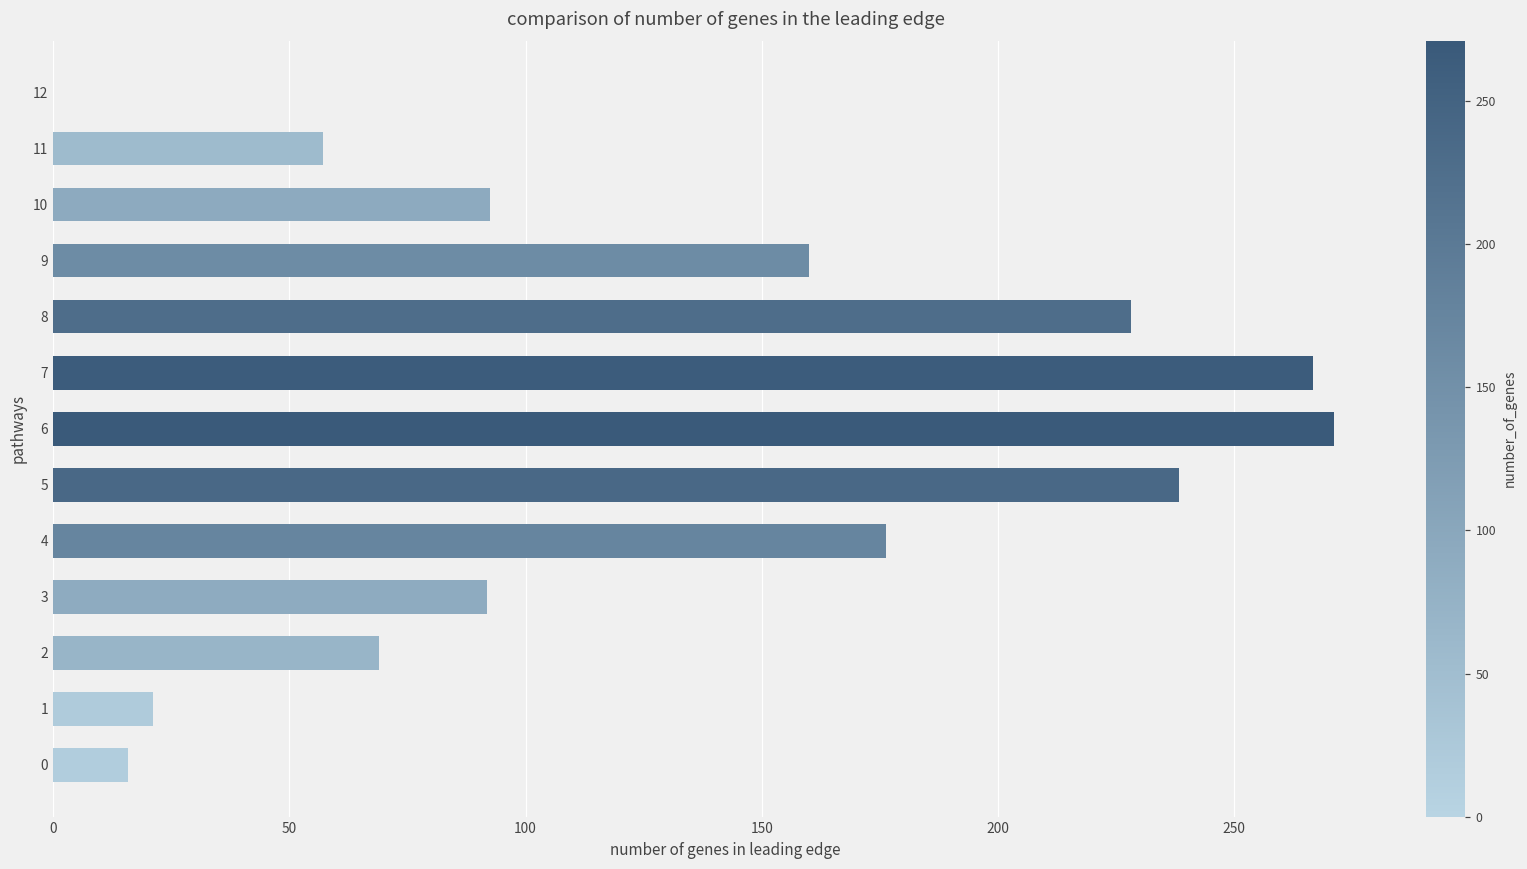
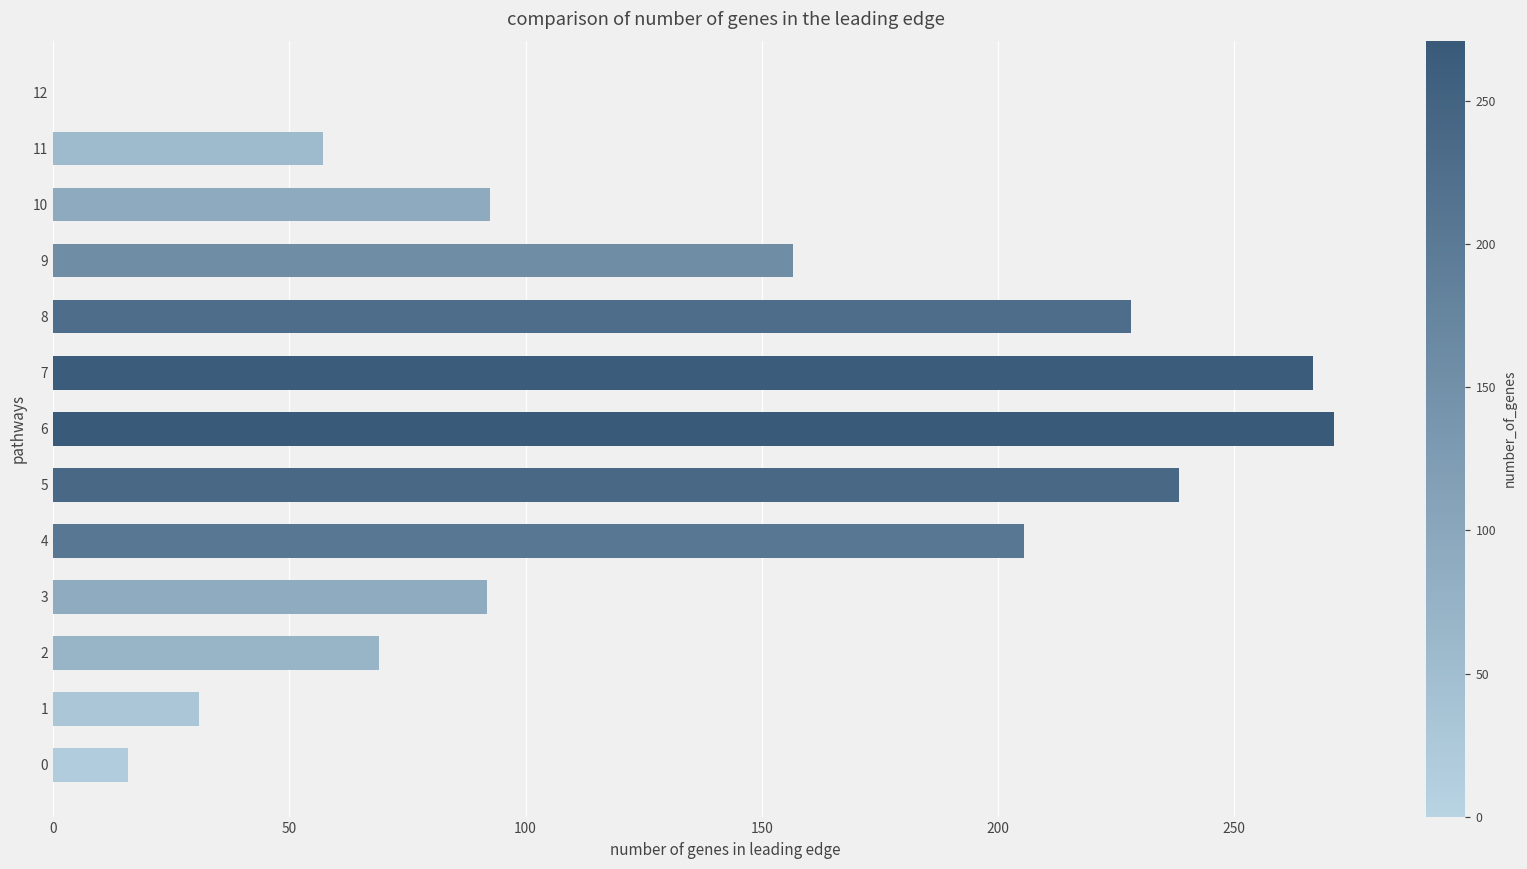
  {
    "12": 0,
    "11": 57,
    "10": 92,
-   "9": 160,
+   "9": 157,
    "8": 228,
    "7": 267,
    "6": 271,
    "5": 238,
-   "4": 176,
+   "4": 206,
    "3": 92,
    "2": 69,
-   "1": 21,
+   "1": 31,
    "0": 16
  }
